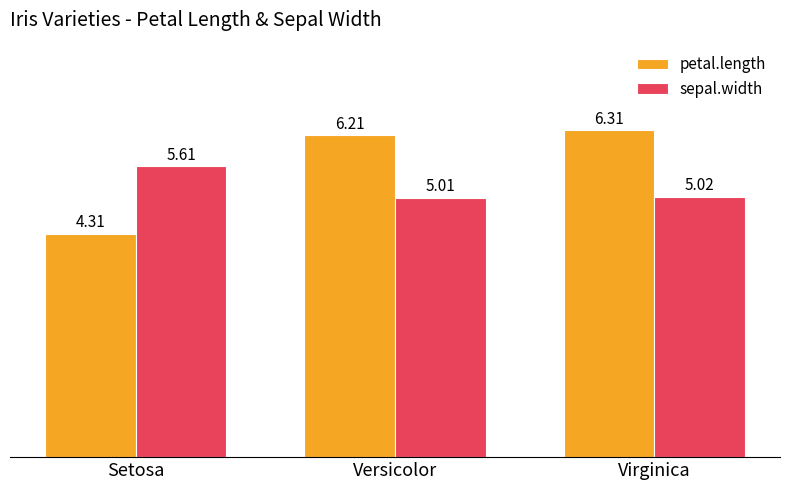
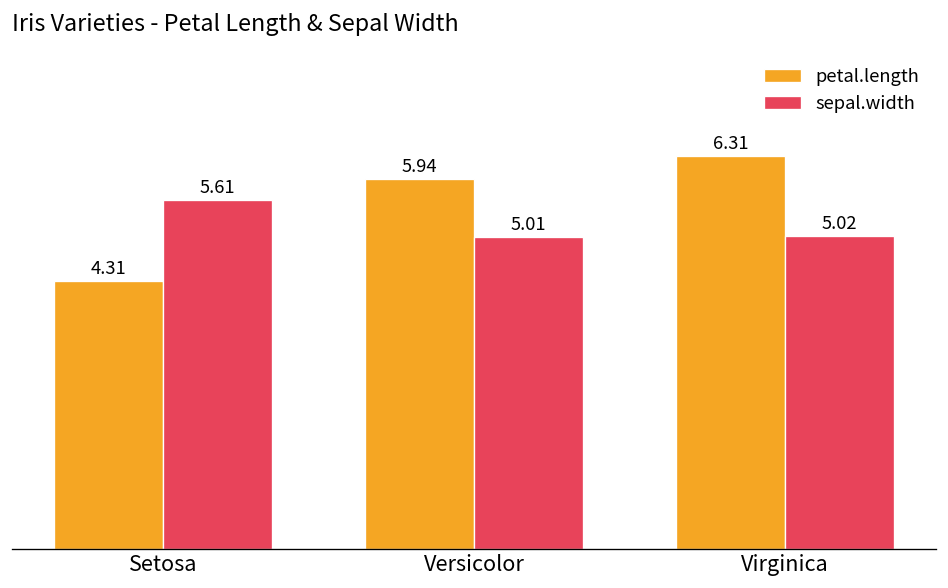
  {
    "petal.length": {
      "Setosa": 4.31,
-     "Versicolor": 6.21,
+     "Versicolor": 5.94,
      "Virginica": 6.31
    },
    "sepal.width": {
      "Setosa": 5.61,
      "Versicolor": 5.01,
      "Virginica": 5.02
    }
  }
